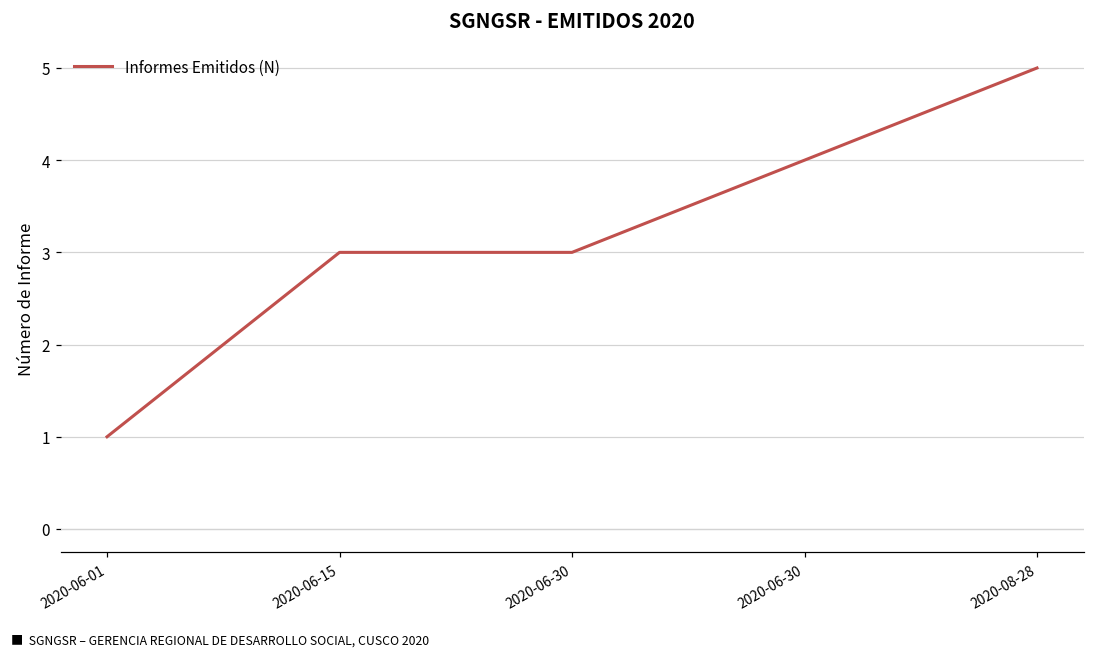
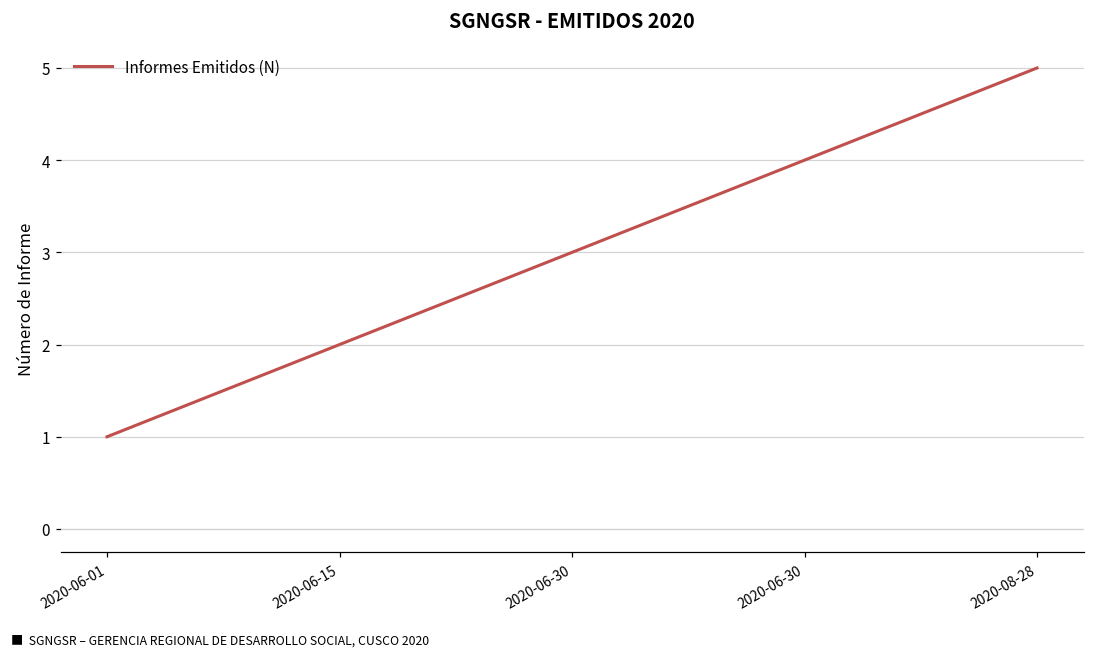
  {
    "2020-06-01": 1,
-   "2020-06-15": 3,
+   "2020-06-15": 2,
    "2020-08-28": 5
  }
